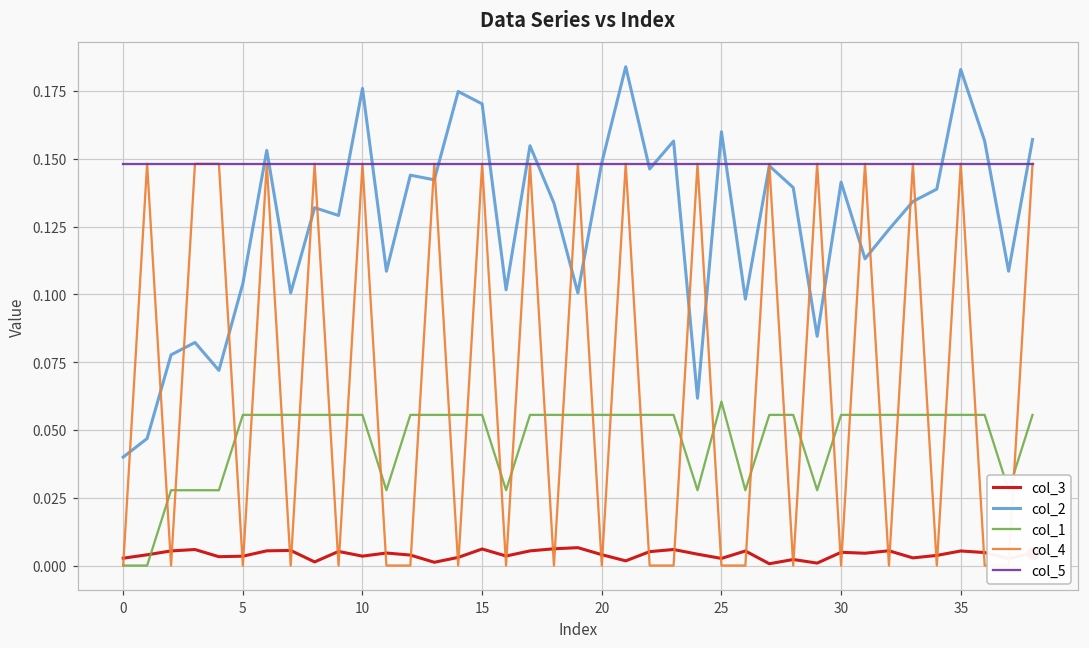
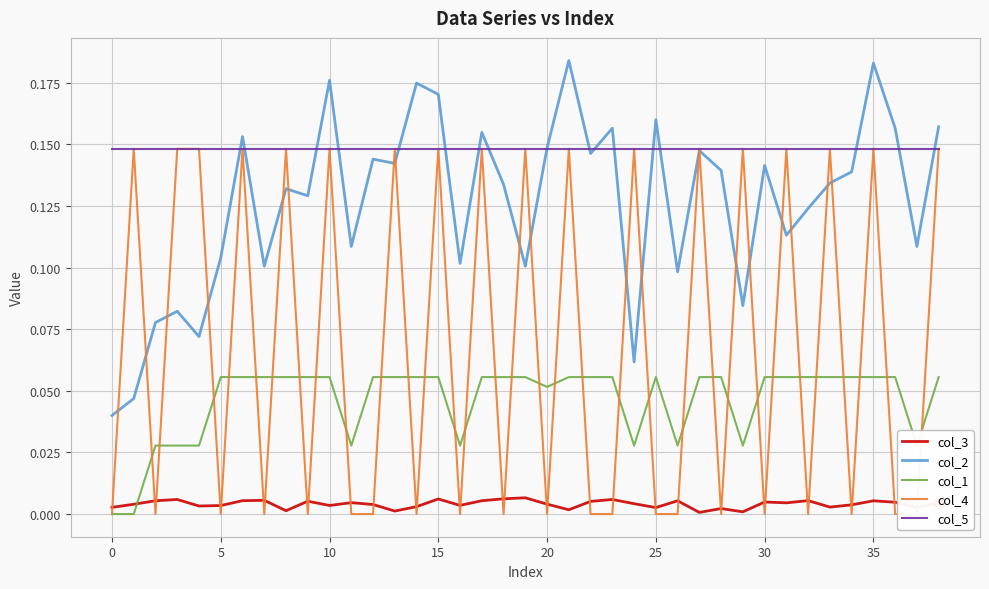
  {
    "col_2": {
      "0": 0.040,
      "5": 0.104,
      "10": 0.176,
      "15": 0.170,
      "25": 0.160,
      "30": 0.141,
      "35": 0.183
    },
    "col_1": {
      "5": 0.056,
      "10": 0.056,
      "15": 0.056,
-     "20": 0.056,
-     "25": 0.060,
+     "20": 0.052,
+     "25": 0.056,
      "30": 0.056,
      "35": 0.056
    },
    "col_4": {
      "5": 0.000,
      "20": 0.000,
      "25": 0.000,
      "30": 0.000
    },
    "col_5": {
      "0": 0.148,
      "5": 0.148,
      "25": 0.148,
      "30": 0.148
    }
  }
